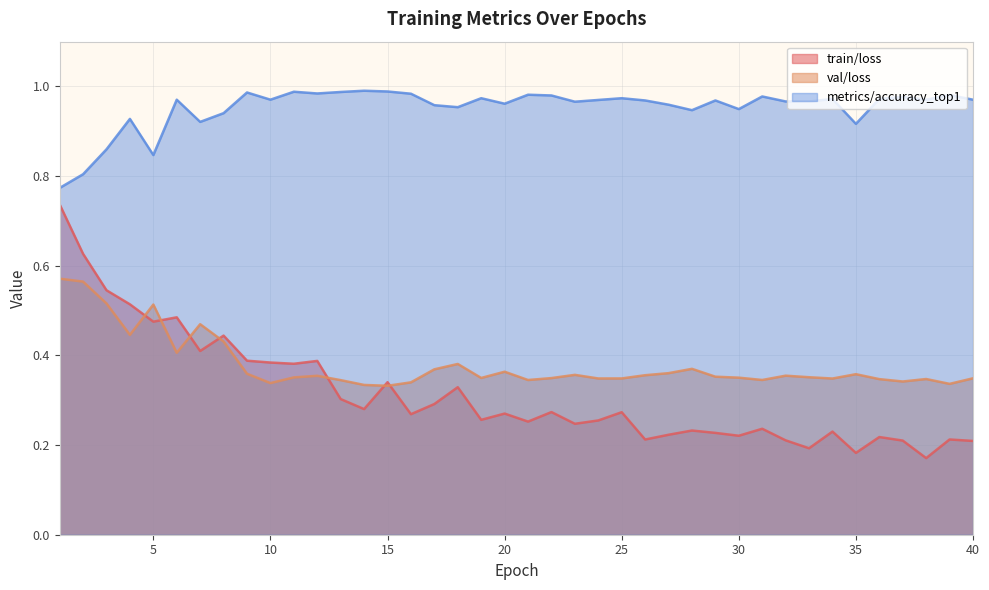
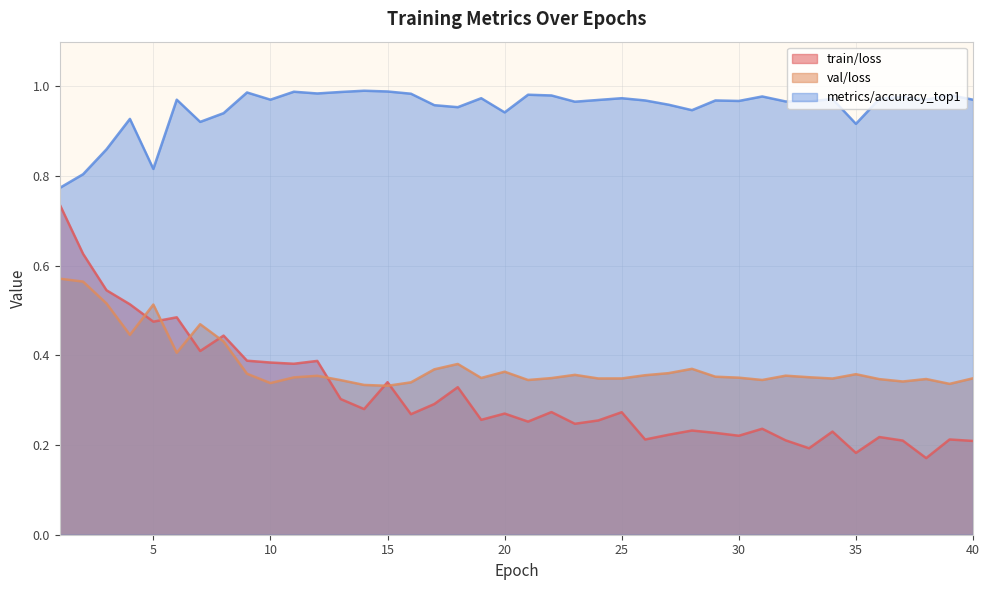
  {
    "metrics/accuracy_top1": {
-     "5": 0.85,
+     "5": 0.82,
      "10": 0.97,
      "15": 0.99,
-     "20": 0.96,
+     "20": 0.94,
      "25": 0.97,
-     "30": 0.95,
+     "30": 0.97,
      "35": 0.92,
      "40": 0.97
    }
  }
